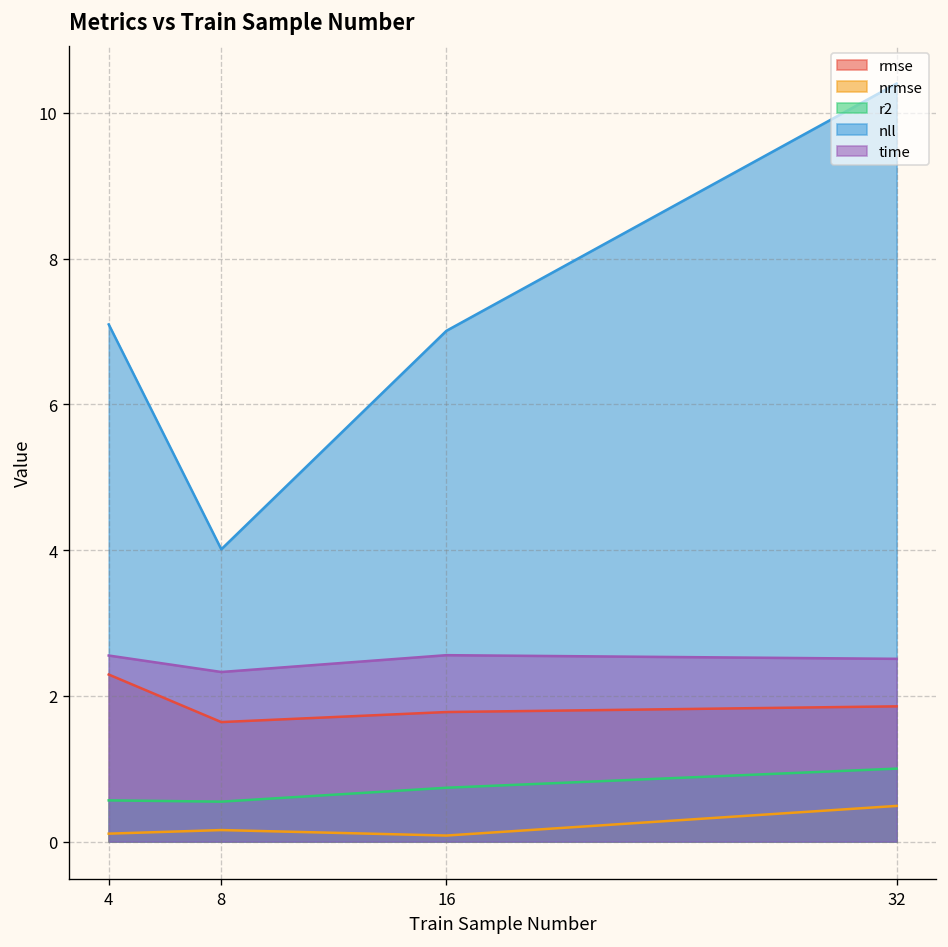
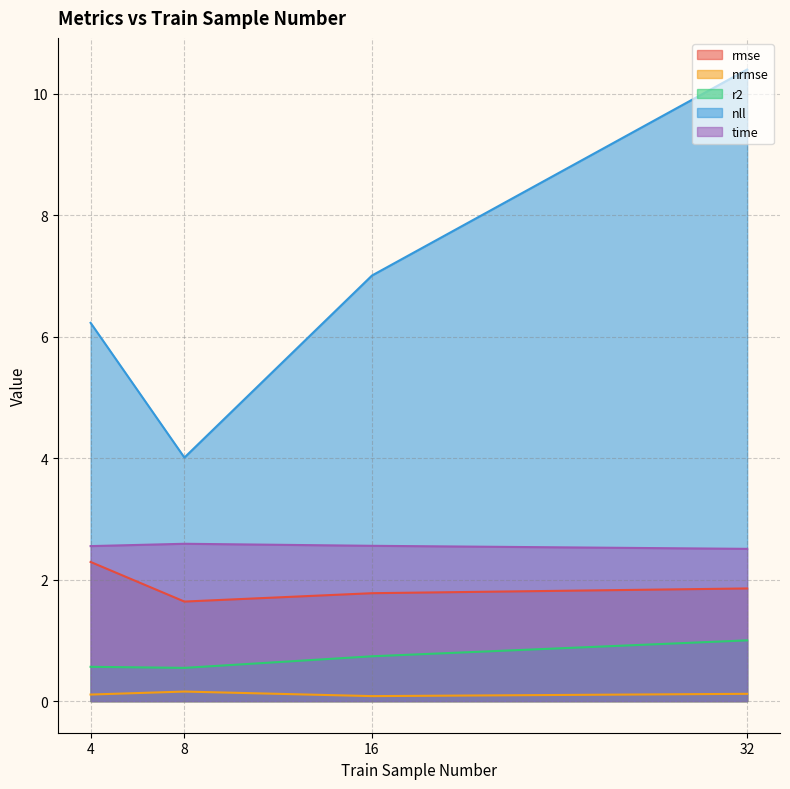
  {
    "rmse": {
      "4": 2.3,
      "8": 1.6,
      "16": 1.8,
      "32": 1.9
    },
    "nrmse": {
      "4": 0.1,
      "8": 0.2,
      "16": 0.1,
-     "32": 0.5
+     "32": 0.1
    },
    "r2": {
      "4": 0.6,
      "8": 0.5,
      "16": 0.7,
      "32": 1.0
    },
    "nll": {
-     "4": 7.1,
+     "4": 6.2,
      "8": 4.0,
      "16": 7.0
    },
    "time": {
      "4": 2.6,
-     "8": 2.3,
+     "8": 2.6,
      "16": 2.6,
      "32": 2.5
    }
  }
